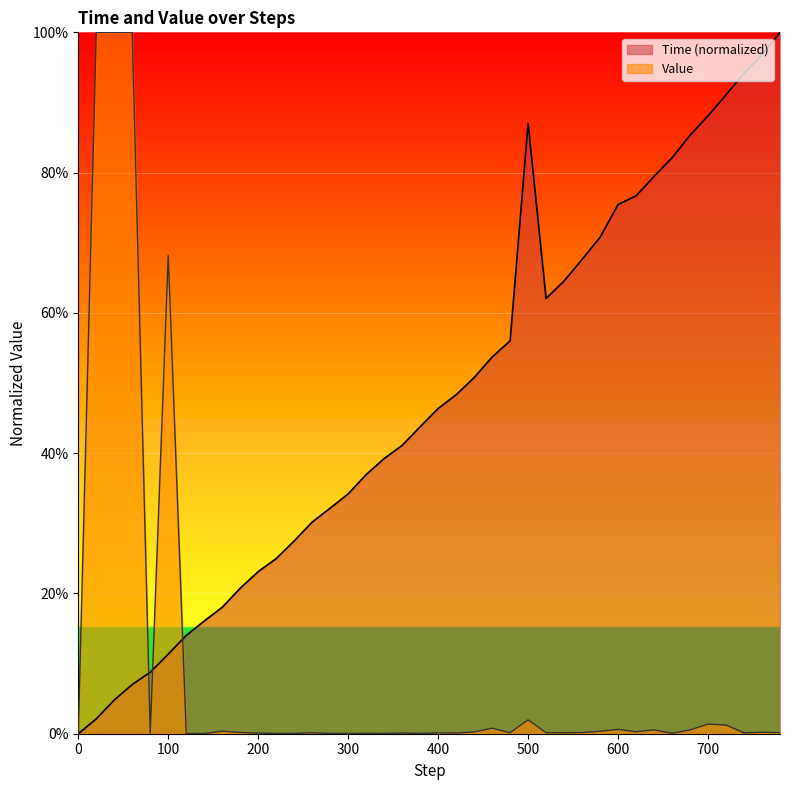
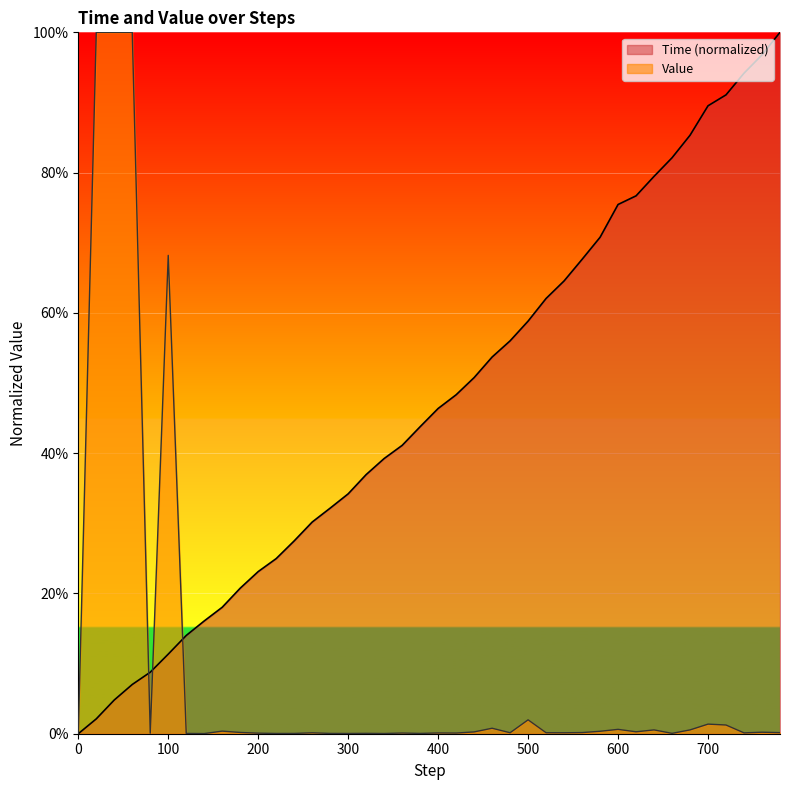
  {
    "Time (normalized)": {
      "100": "11%",
      "200": "23%",
      "300": "34%",
      "400": "46%",
-     "500": "87%",
+     "500": "59%",
      "600": "75%",
-     "700": "88%"
+     "700": "90%"
    },
    "Value": {
      "100": "68%",
      "200": "0%",
      "300": "0%",
      "400": "0%",
      "500": "2%",
      "600": "1%",
      "700": "1%"
    }
  }
